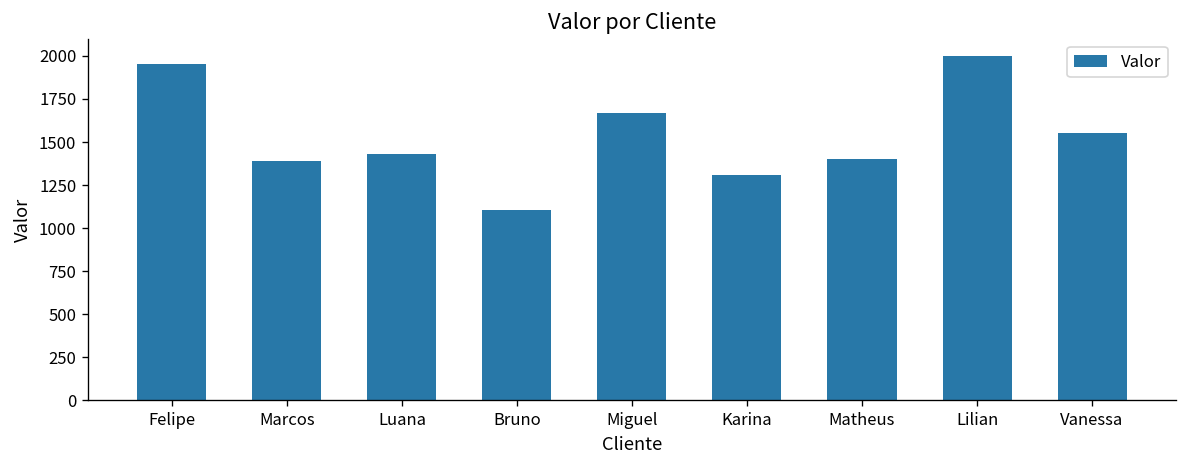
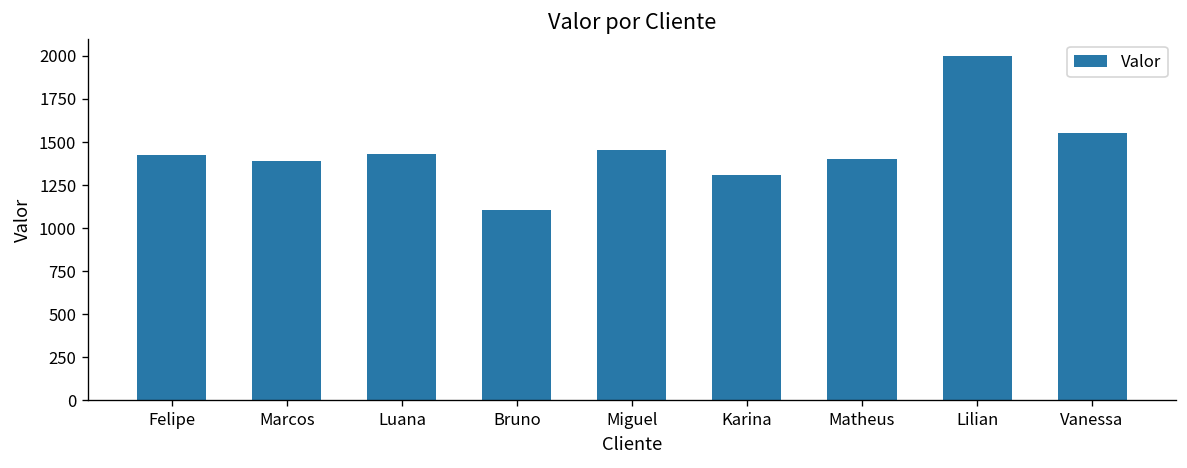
  {
-   "Felipe": 1950,
+   "Felipe": 1430,
    "Marcos": 1390,
    "Luana": 1430,
    "Bruno": 1110,
-   "Miguel": 1670,
+   "Miguel": 1450,
    "Karina": 1310,
    "Matheus": 1400,
    "Lilian": 2000,
    "Vanessa": 1550
  }
